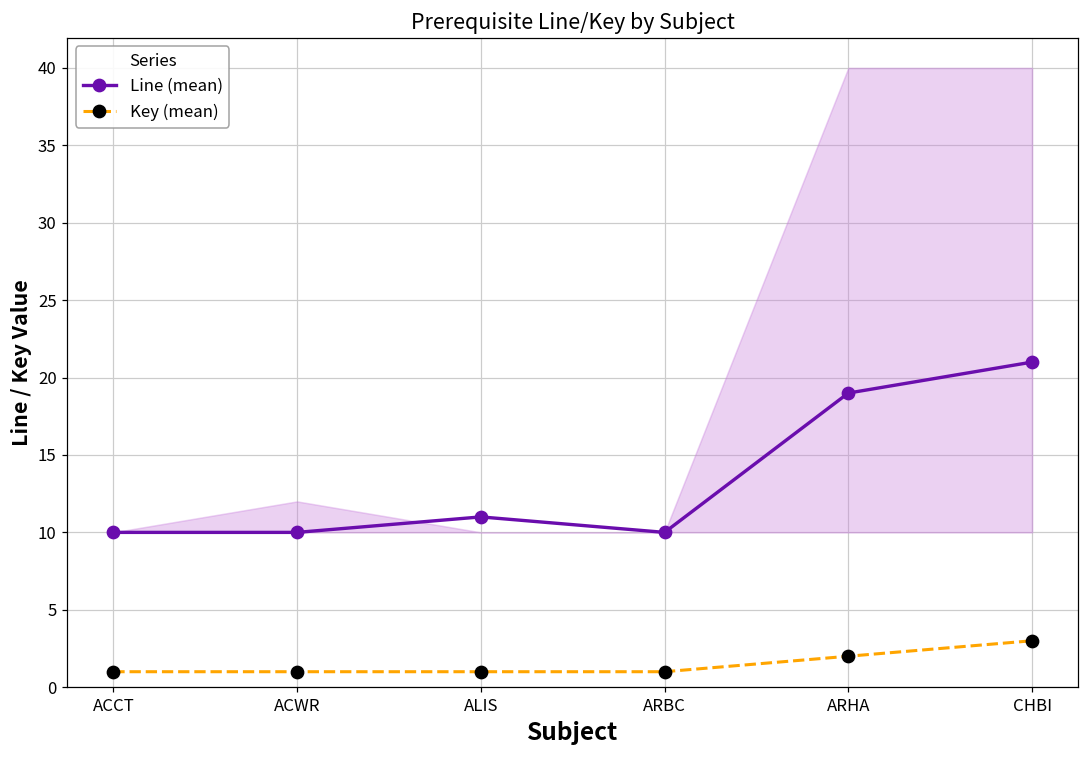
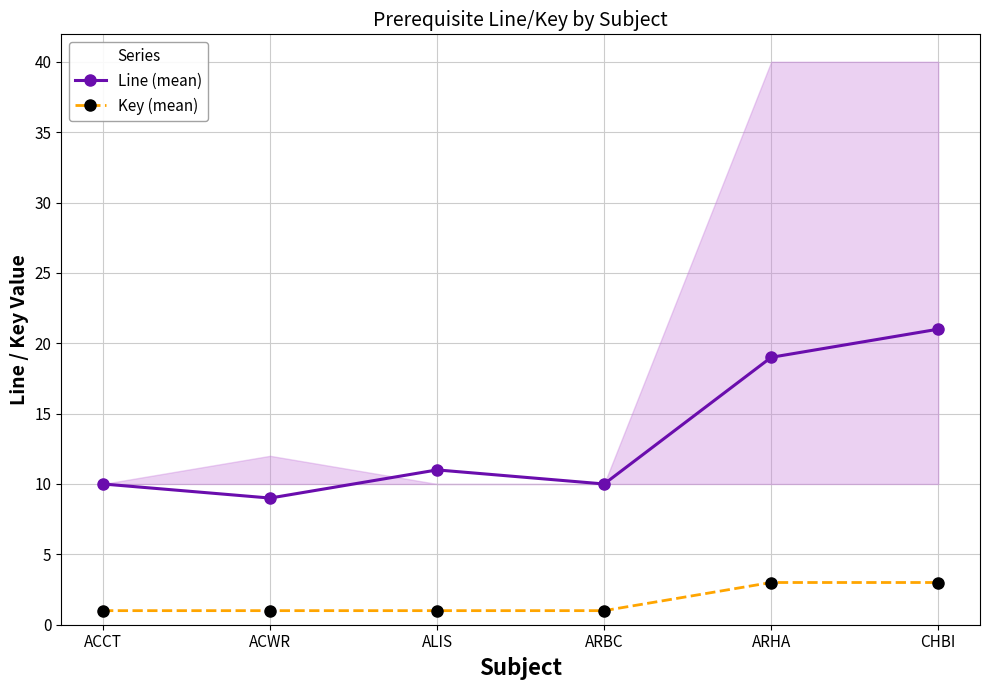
  {
    "Line (mean)": {
-     "ACWR": 10,
+     "ACWR": 9,
      "ALIS": 11,
      "ARHA": 19,
      "CHBI": 21
    },
    "Key (mean)": {
      "ACCT": 1,
      "ACWR": 1,
      "ALIS": 1,
      "ARBC": 1,
-     "ARHA": 2,
+     "ARHA": 3,
      "CHBI": 3
    }
  }
